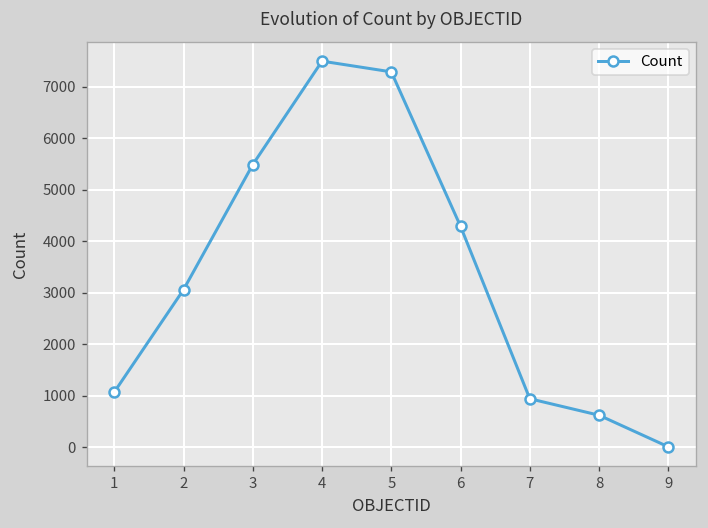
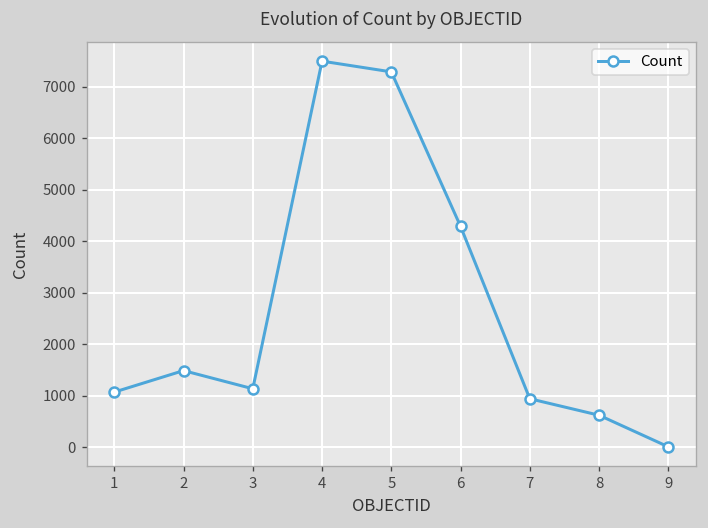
  {
    "1": 1100,
-   "2": 3100,
-   "3": 5500,
+   "2": 1500,
+   "3": 1100,
    "4": 7500,
    "5": 7300,
    "6": 4300,
    "7": 900,
    "8": 600,
    "9": 0
  }
